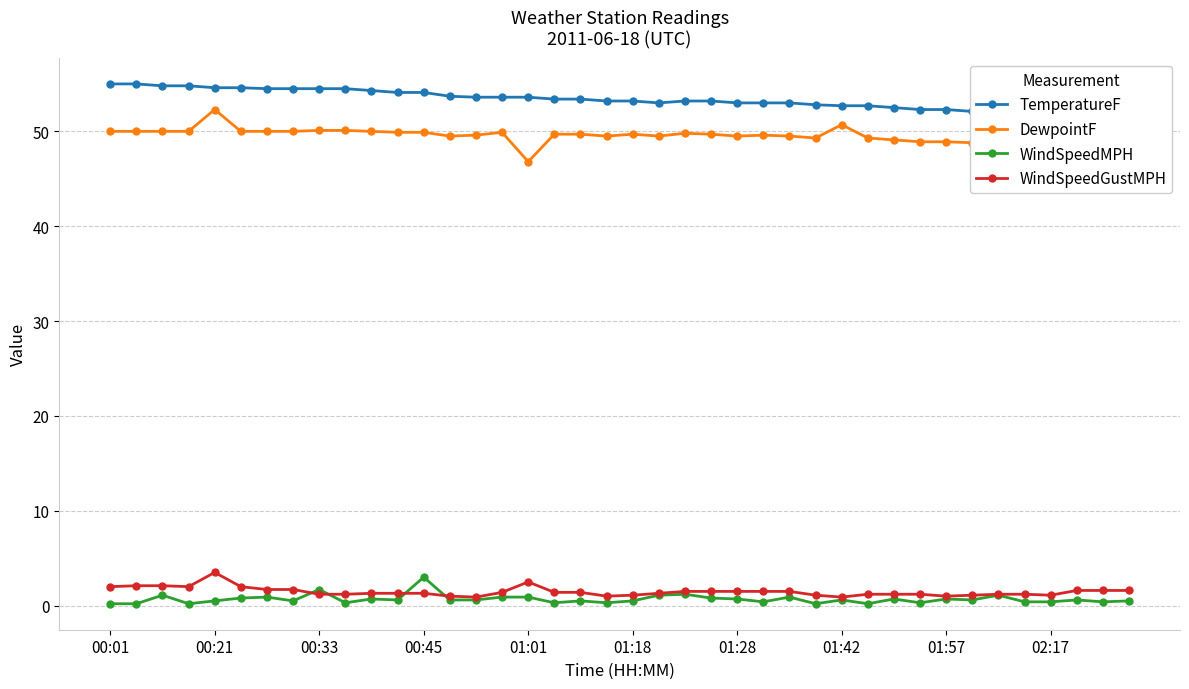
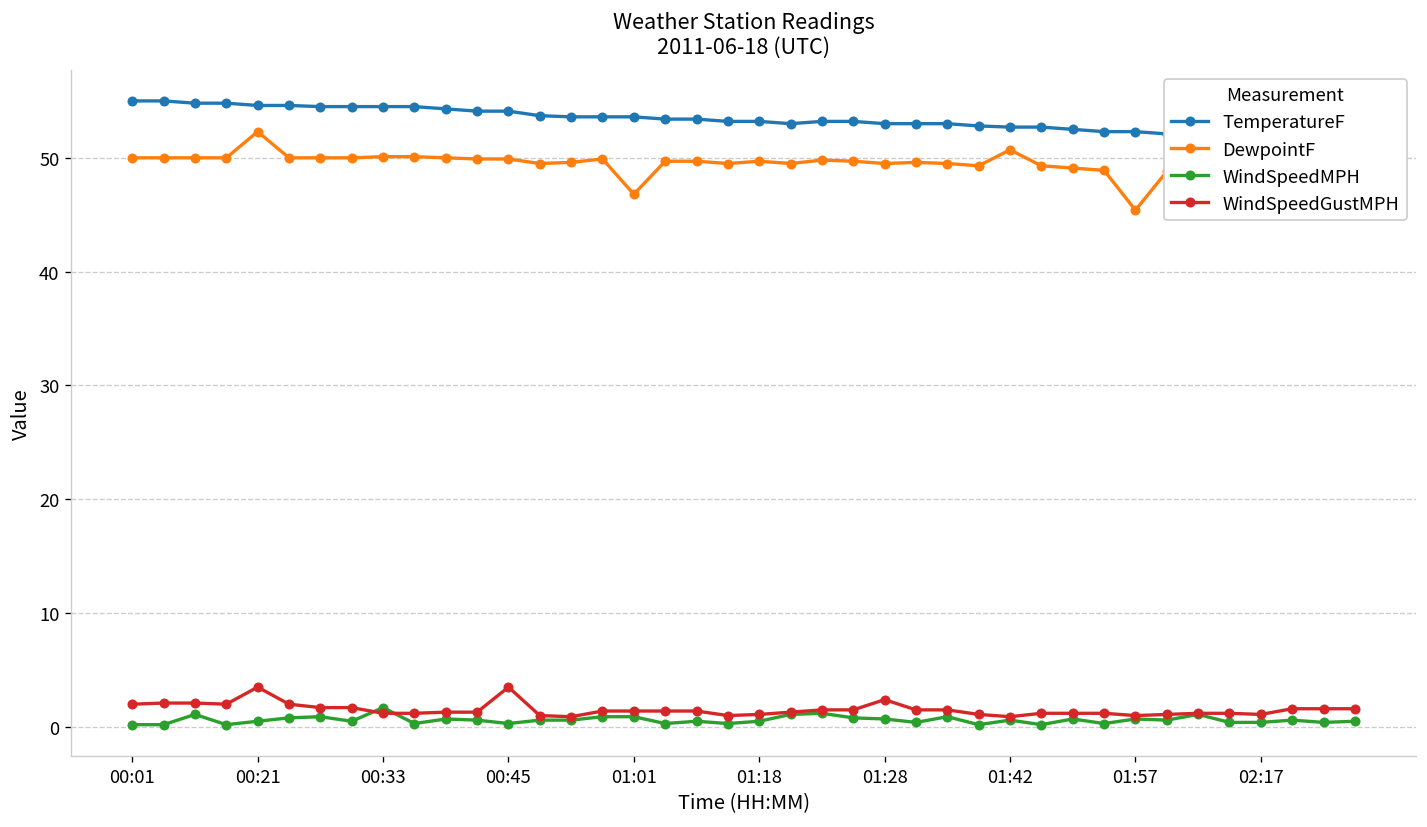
  {
    "TemperatureF": {
      "00:01": 55,
      "00:21": 55,
      "00:33": 55,
      "00:45": 54,
      "01:01": 54,
      "01:18": 53,
      "01:28": 53,
      "01:42": 53,
      "01:57": 52
    },
    "DewpointF": {
      "00:01": 50,
      "00:21": 52,
      "00:33": 50,
      "00:45": 50,
      "01:01": 47,
      "01:18": 50,
      "01:28": 50,
      "01:42": 51,
-     "01:57": 49
+     "01:57": 45
    },
    "WindSpeedMPH": {
      "00:01": 0,
      "00:21": 1,
      "00:33": 2,
-     "00:45": 3,
+     "00:45": 0,
      "01:01": 1,
      "01:18": 1,
      "01:28": 1,
      "01:42": 1,
      "01:57": 1,
      "02:17": 0
    },
    "WindSpeedGustMPH": {
      "00:01": 2,
      "00:21": 4,
      "00:33": 1,
-     "00:45": 1,
-     "01:01": 3,
+     "00:45": 4,
+     "01:01": 1,
      "01:18": 1,
-     "01:28": 1.5,
+     "01:28": 2.4,
      "01:42": 1,
      "01:57": 1,
      "02:17": 1
    }
  }
